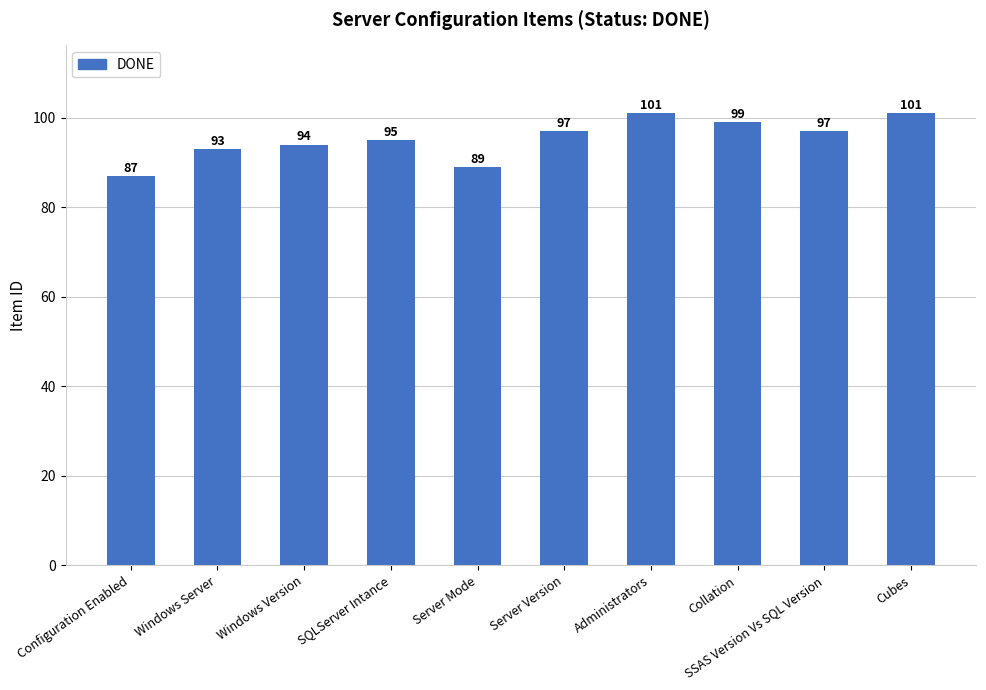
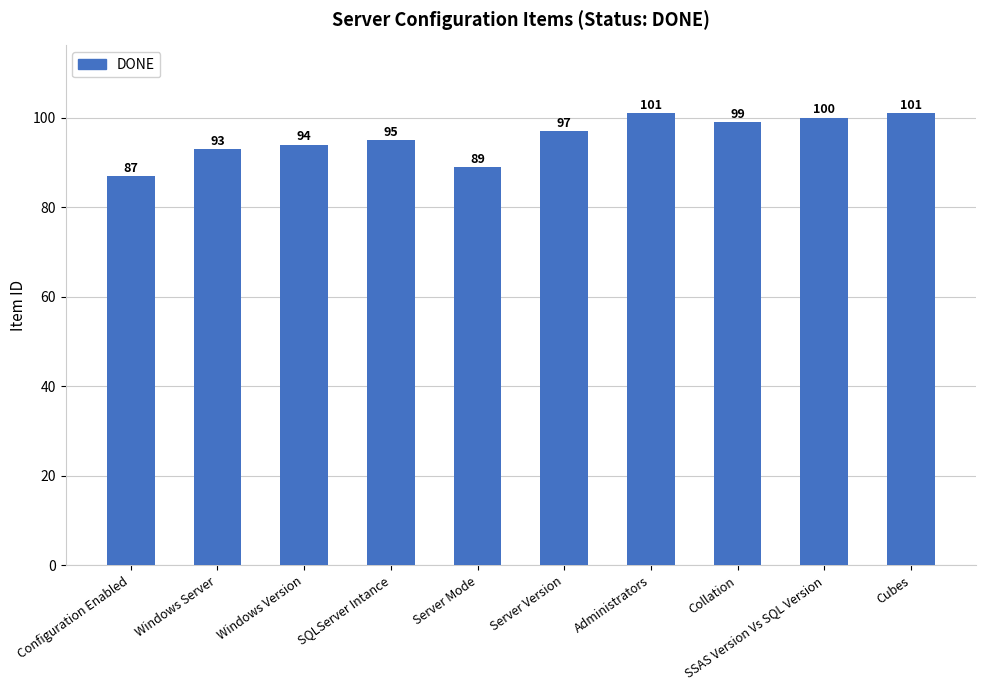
  {
    "Configuration Enabled": 87,
    "Windows Server": 93,
    "Windows Version": 94,
    "SQLServer Intance": 95,
    "Server Mode": 89,
    "Server Version": 97,
    "Administrators": 101,
    "Collation": 99,
-   "SSAS Version Vs SQL Version": 97,
+   "SSAS Version Vs SQL Version": 100,
    "Cubes": 101
  }
